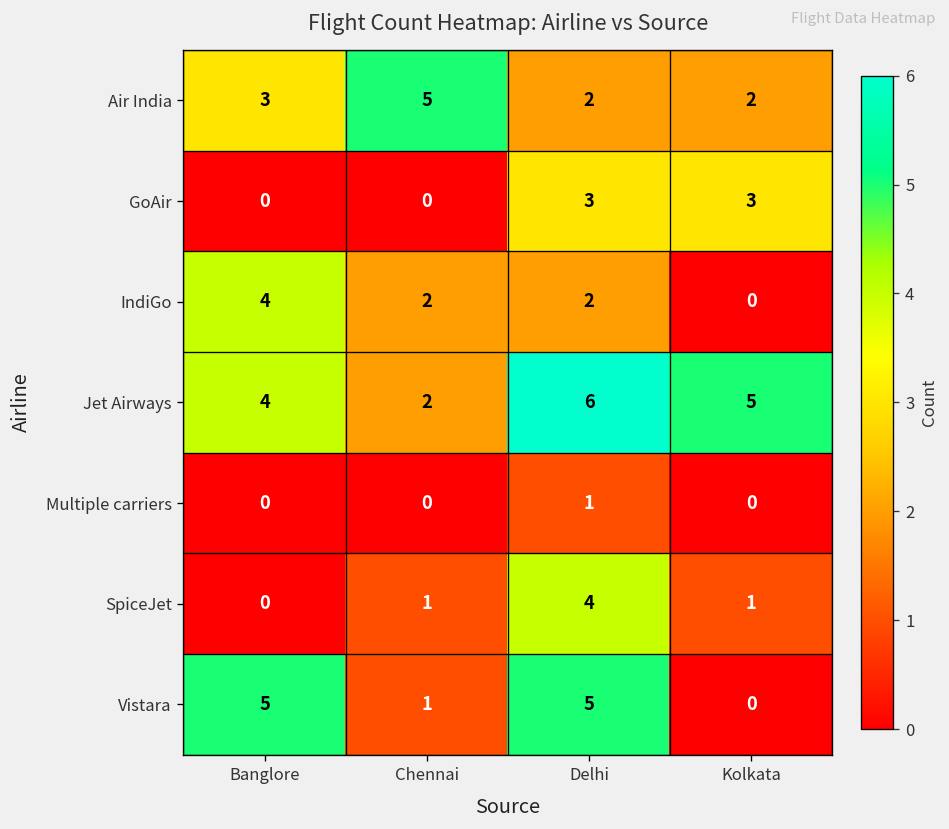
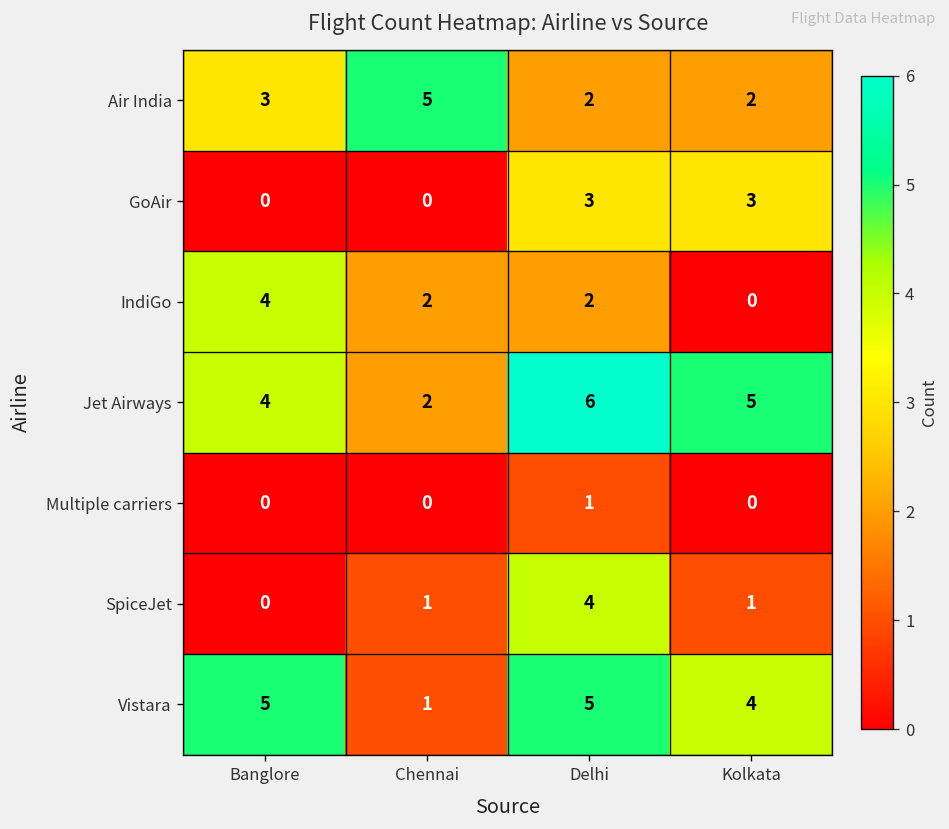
  {
    "Air India": {
      "Banglore": 3,
      "Chennai": 5,
      "Delhi": 2,
      "Kolkata": 2
    },
    "GoAir": {
      "Banglore": 0,
      "Chennai": 0,
      "Delhi": 3,
      "Kolkata": 3
    },
    "IndiGo": {
      "Banglore": 4,
      "Chennai": 2,
      "Delhi": 2,
      "Kolkata": 0
    },
    "Jet Airways": {
      "Banglore": 4,
      "Chennai": 2,
      "Delhi": 6,
      "Kolkata": 5
    },
    "Multiple carriers": {
      "Banglore": 0,
      "Chennai": 0,
      "Delhi": 1,
      "Kolkata": 0
    },
    "SpiceJet": {
      "Banglore": 0,
      "Chennai": 1,
      "Delhi": 4,
      "Kolkata": 1
    },
    "Vistara": {
      "Banglore": 5,
      "Chennai": 1,
      "Delhi": 5,
-     "Kolkata": 0
+     "Kolkata": 4
    }
  }
